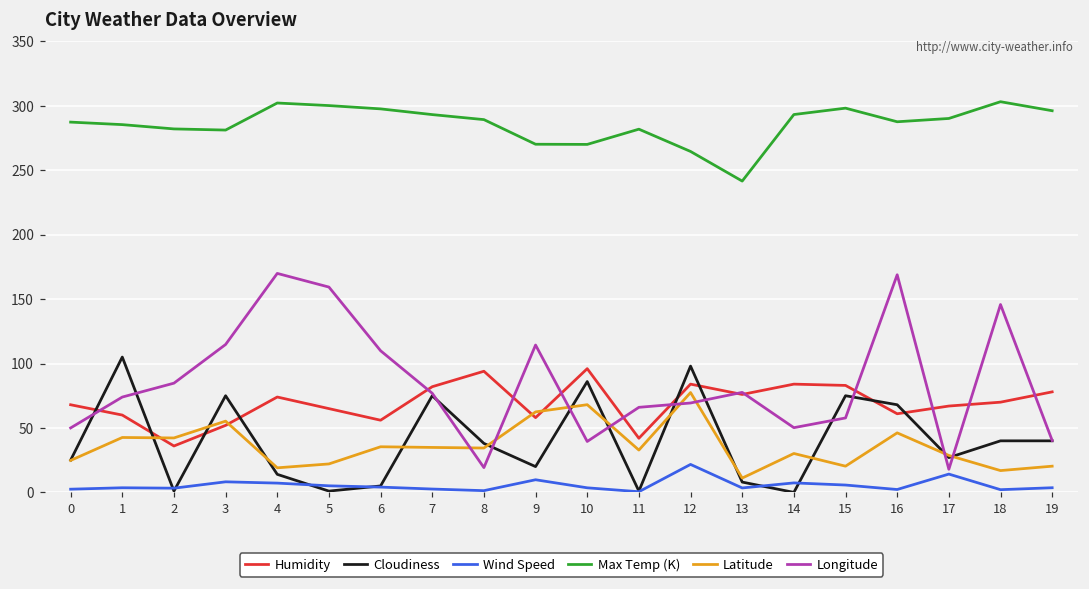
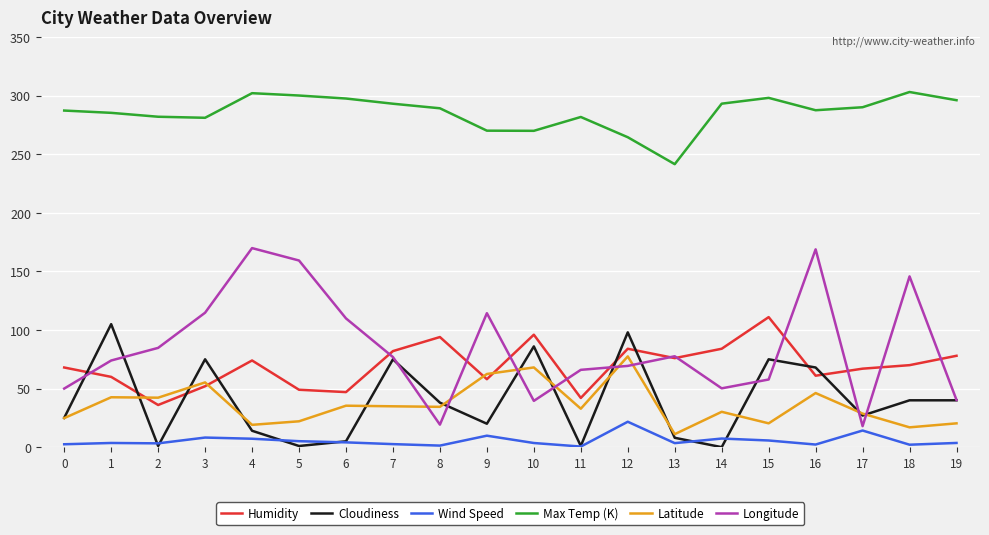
  {
    "Humidity": {
      "0": 68,
      "1": 60,
      "2": 36,
      "3": 52,
      "4": 74,
-     "5": 65,
-     "6": 56,
+     "5": 49,
+     "6": 47,
      "7": 82,
      "8": 94,
      "9": 58,
      "10": 96,
      "11": 42,
      "12": 84,
      "14": 84,
-     "15": 83,
+     "15": 111,
      "16": 61,
      "17": 67,
      "18": 70,
      "19": 78
    },
    "Cloudiness": {
      "1": 105,
      "2": 1,
      "3": 75,
      "4": 14,
      "5": 1,
      "8": 38,
      "9": 20,
      "10": 86,
      "12": 98,
      "13": 8,
      "14": 0,
      "15": 75,
      "16": 68,
      "18": 40
    },
    "Wind Speed": {
      "0": 2,
      "1": 4,
      "2": 3,
      "3": 8,
      "4": 7,
      "5": 5,
      "7": 3,
      "8": 1,
      "9": 10,
      "10": 4,
      "12": 22,
      "13": 3,
      "14": 7,
      "15": 6,
      "16": 2,
      "17": 14,
      "18": 2,
      "19": 4
    },
    "Max Temp (K)": {
      "0": 287,
      "1": 285,
      "2": 282,
      "3": 281,
      "4": 302,
      "5": 300,
      "6": 298,
      "7": 293,
      "8": 289,
      "9": 270,
      "10": 270,
      "11": 282,
      "12": 265,
      "13": 242,
      "14": 293,
      "15": 298,
      "16": 288,
      "17": 290,
      "18": 303,
      "19": 296
    },
    "Latitude": {
      "1": 43,
      "2": 42,
      "3": 55,
      "4": 19,
      "5": 22,
      "6": 35,
      "7": 35,
      "8": 34,
      "9": 62,
      "10": 68,
      "11": 33,
      "12": 77,
      "13": 11,
      "14": 30,
      "15": 20,
      "16": 46,
      "18": 17,
      "19": 20
    },
    "Longitude": {
      "0": 50,
      "1": 74,
      "2": 85,
      "3": 115,
      "4": 170,
      "5": 159,
      "6": 110,
      "8": 19,
      "9": 114,
      "10": 40,
      "11": 66,
      "12": 69,
      "14": 50,
      "15": 58,
      "16": 169,
      "17": 18,
      "18": 146
    }
  }
